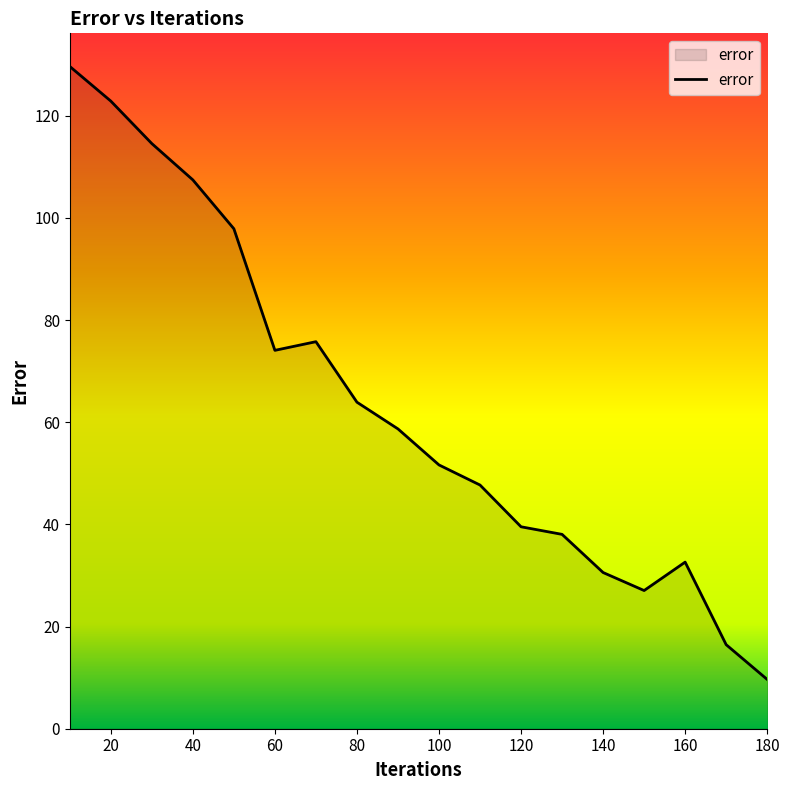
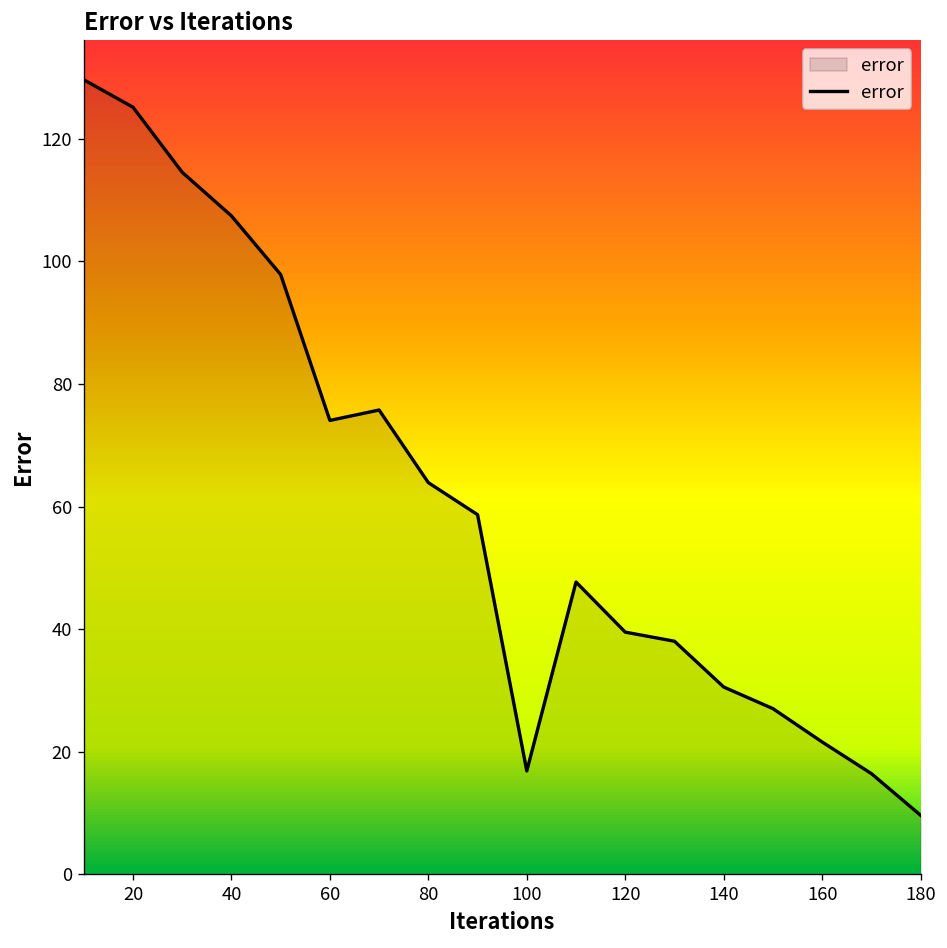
  {
-   "20": 123,
+   "20": 125,
    "40": 107,
    "60": 74,
    "80": 64,
-   "100": 52,
+   "100": 17,
    "120": 40,
    "140": 31,
-   "160": 33,
+   "160": 22,
    "180": 10
  }
